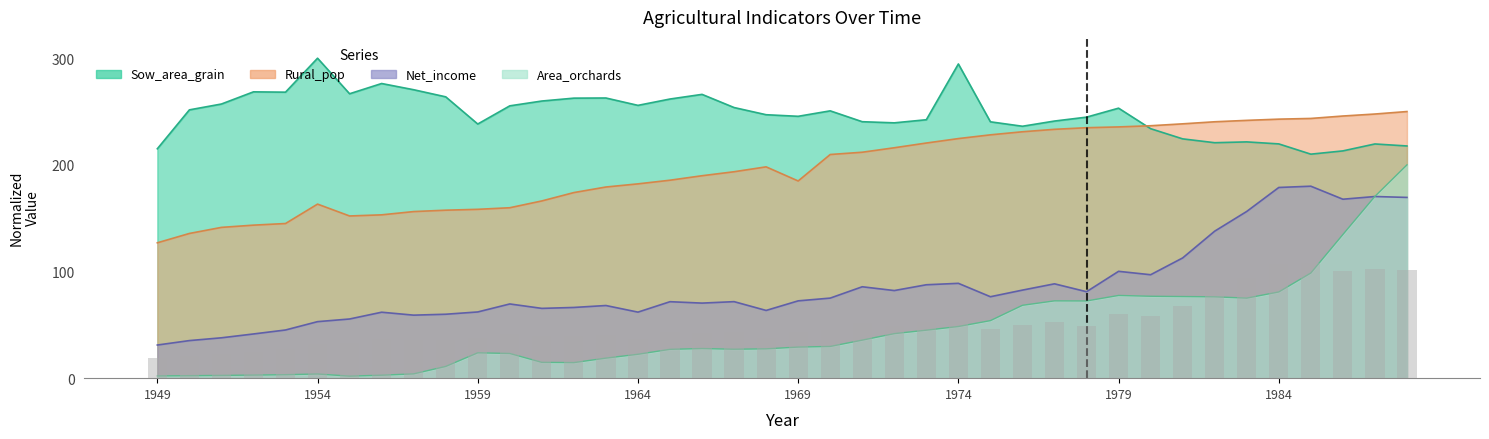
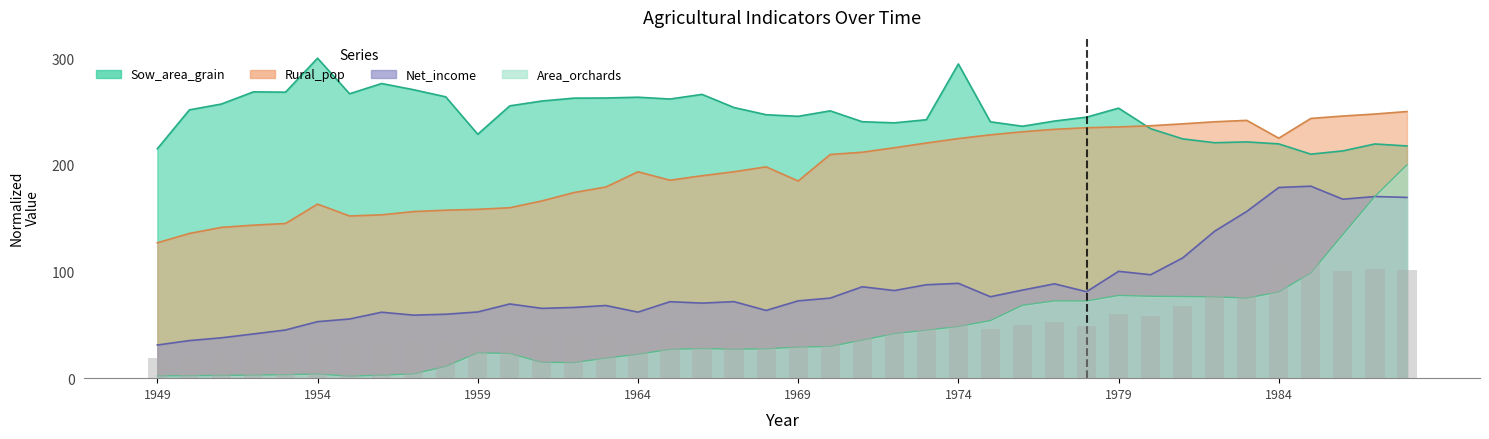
  {
    "Sow_area_grain": {
      "1949": 215,
      "1954": 300,
-     "1959": 238,
-     "1964": 256,
+     "1959": 229,
+     "1964": 263,
      "1969": 246,
      "1974": 295,
      "1979": 253,
      "1984": 220
    },
    "Rural_pop": {
      "1949": 127,
      "1954": 163,
      "1959": 158,
-     "1964": 182,
+     "1964": 194,
      "1969": 185,
      "1974": 225,
      "1979": 236,
-     "1984": 243
+     "1984": 225
    }
  }
